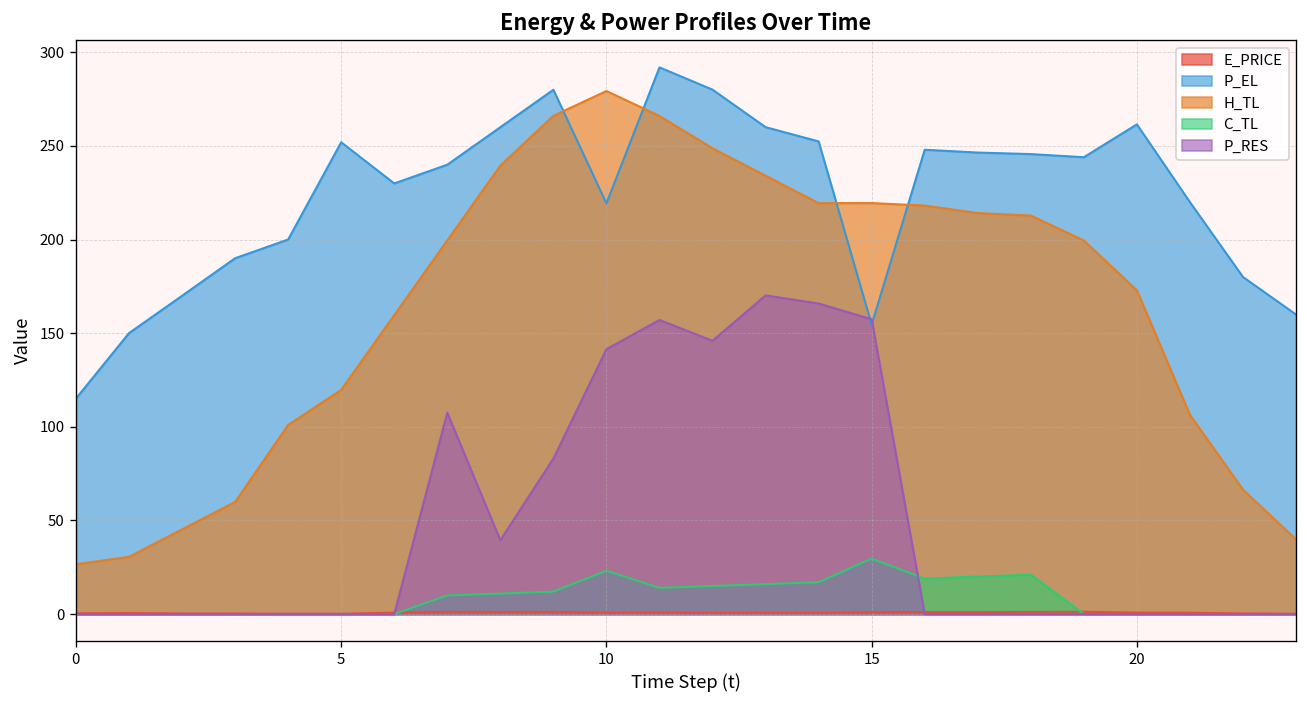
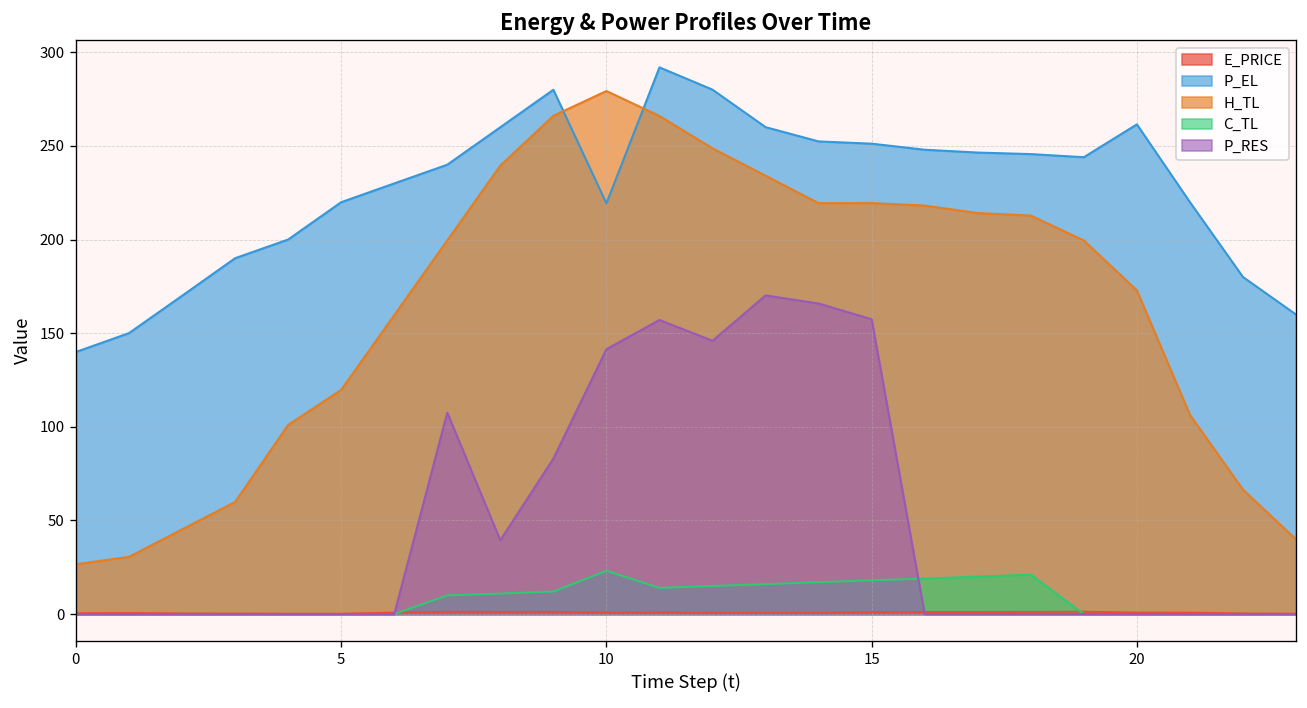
  {
    "P_EL": {
-     "0": 115,
-     "5": 252,
+     "0": 140,
+     "5": 220,
      "10": 219,
-     "15": 155,
+     "15": 251,
      "20": 262
    },
    "C_TL": {
      "10": 23,
-     "15": 30
+     "15": 18
    },
    "P_RES": {
      "10": 141,
      "15": 157
    }
  }
